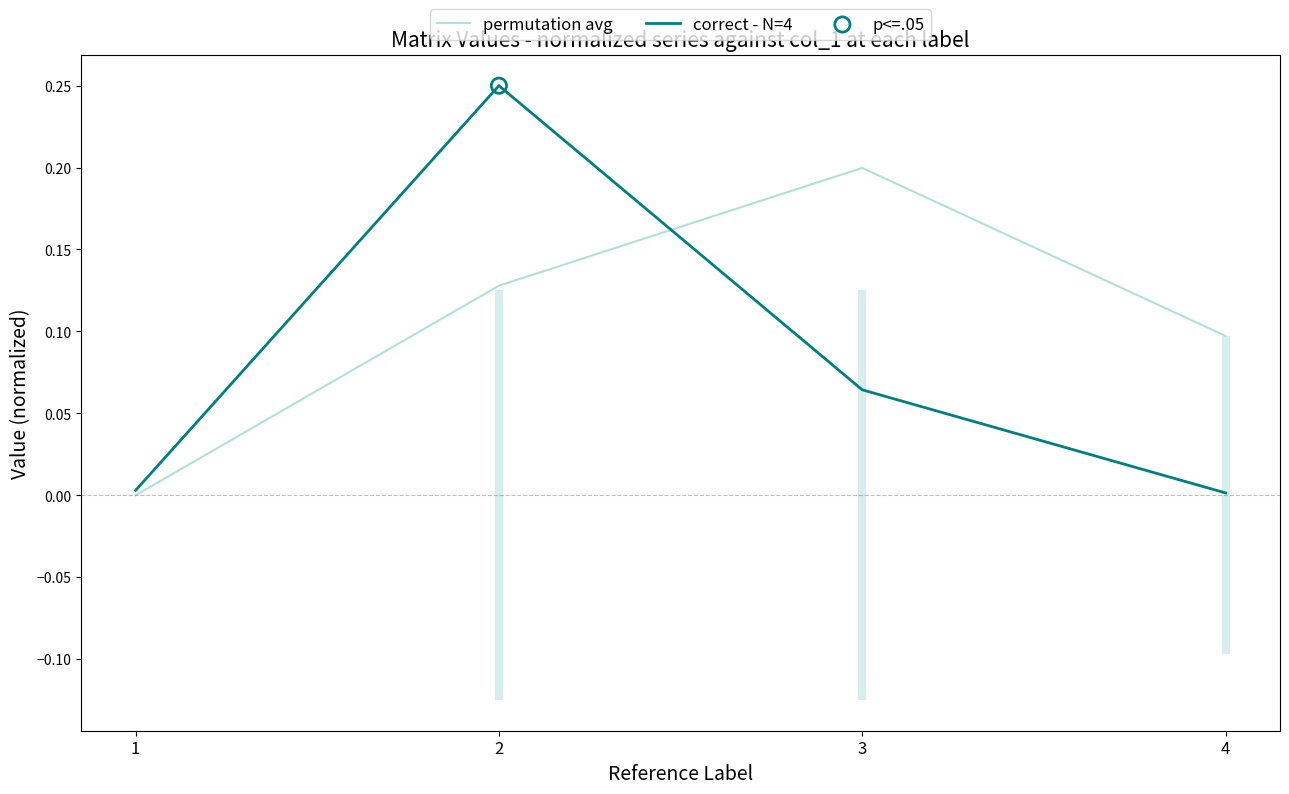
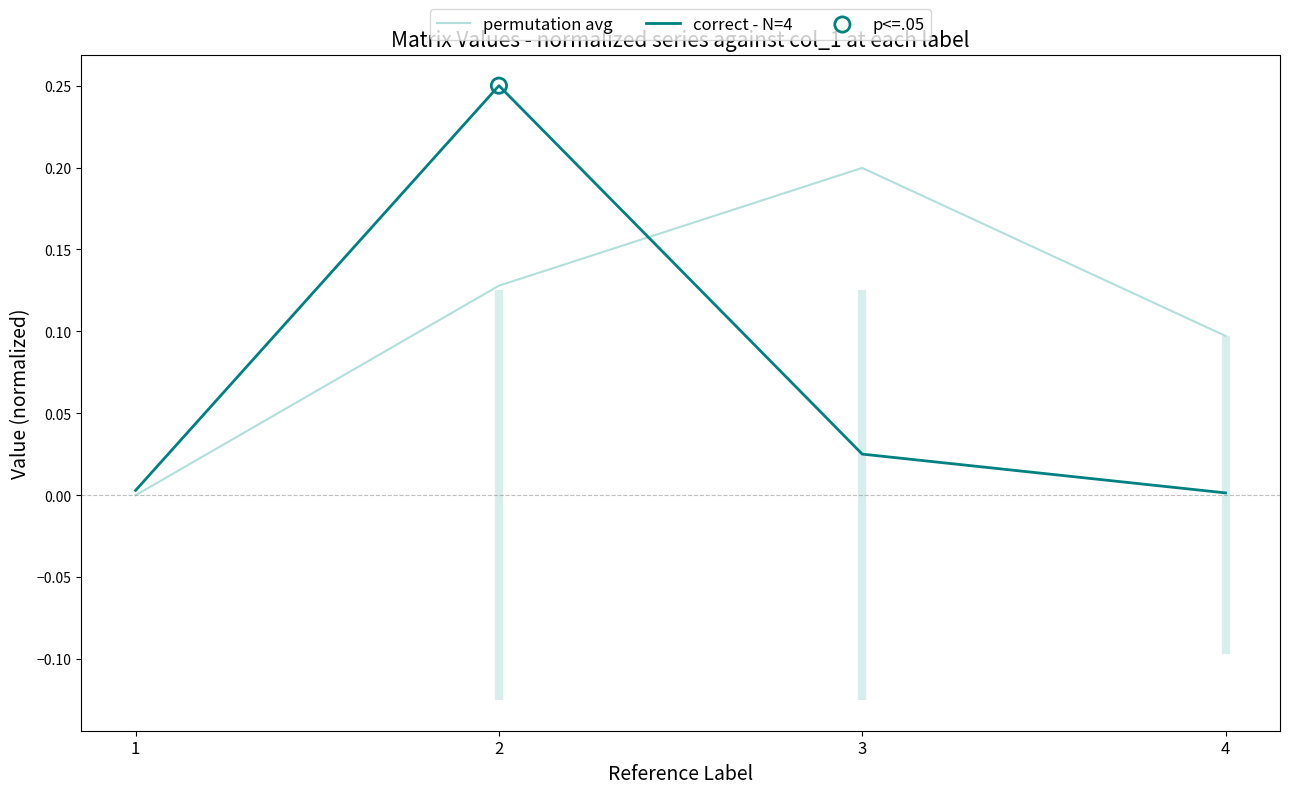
  {
    "permutation avg": {
      "1": 0.000,
      "2": 0.128,
      "3": 0.200,
      "4": 0.097
    },
    "correct - N=4": {
      "1": 0.003,
-     "3": 0.064,
+     "3": 0.025,
      "4": 0.001
    }
  }
